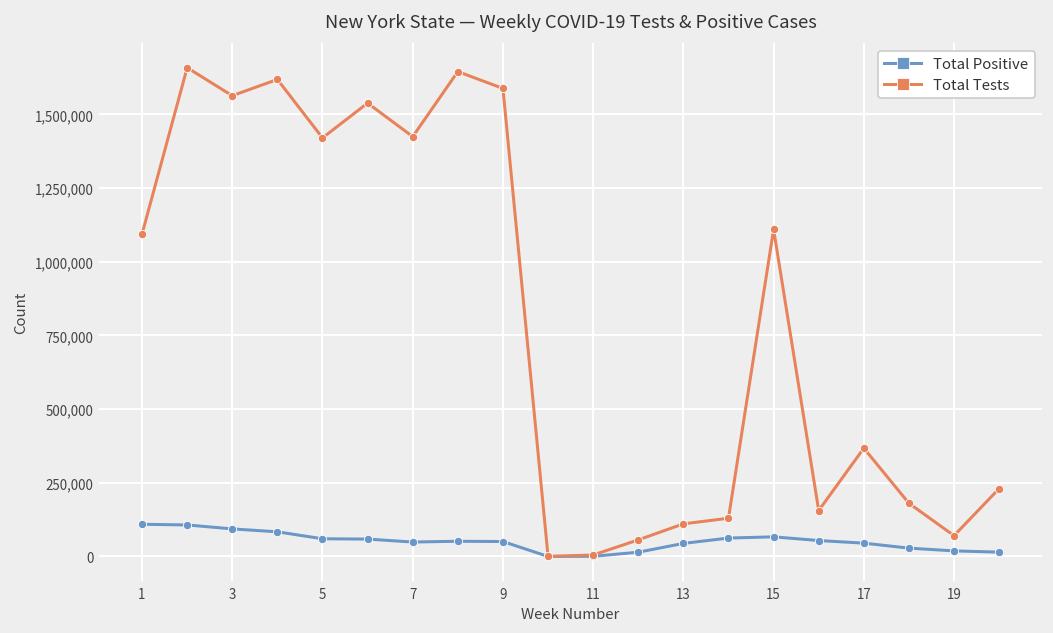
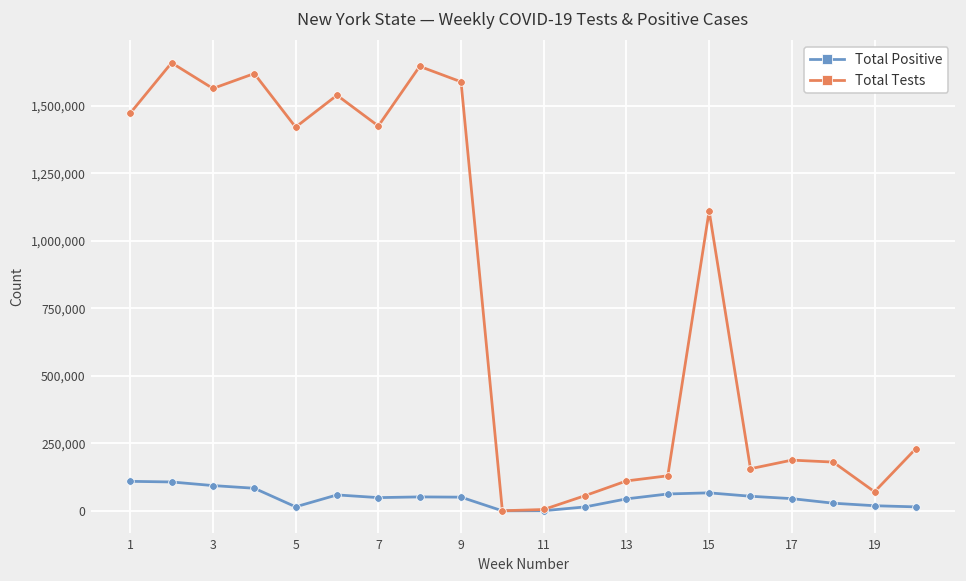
  {
    "Total Positive": {
      "1": "110,000",
      "3": "90,000",
-     "5": "60,000",
+     "5": "10,000",
      "7": "50,000",
      "9": "50,000",
      "13": "40,000",
      "15": "70,000",
      "17": "50,000",
      "19": "20,000"
    },
    "Total Tests": {
-     "1": "1,090,000",
+     "1": "1,470,000",
      "3": "1,560,000",
      "5": "1,420,000",
      "7": "1,420,000",
      "9": "1,590,000",
      "13": "110,000",
      "15": "1,110,000",
-     "17": "370,000",
+     "17": "190,000",
      "19": "70,000"
    }
  }
